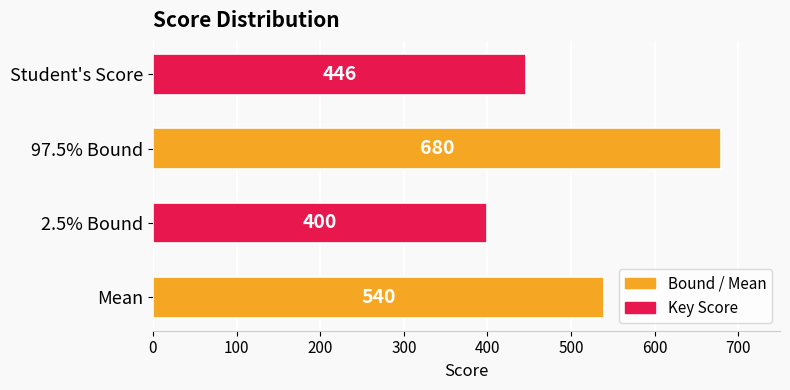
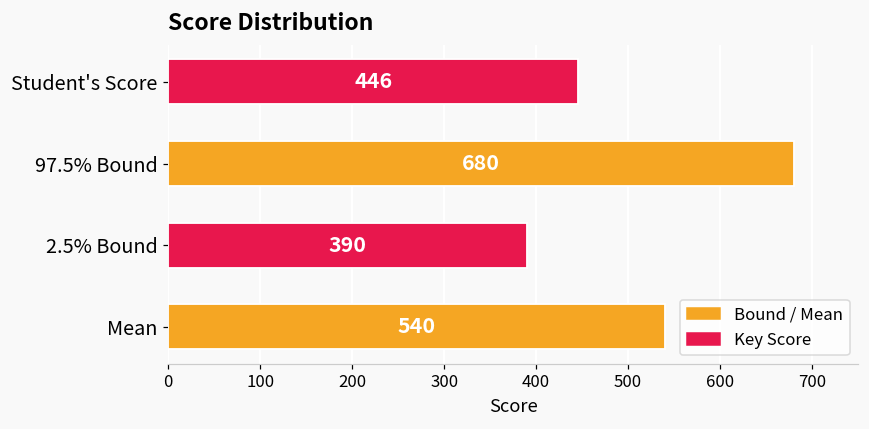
  {
    "Student's Score": 446,
    "97.5% Bound": 680,
-   "2.5% Bound": 400,
+   "2.5% Bound": 390,
    "Mean": 540
  }
